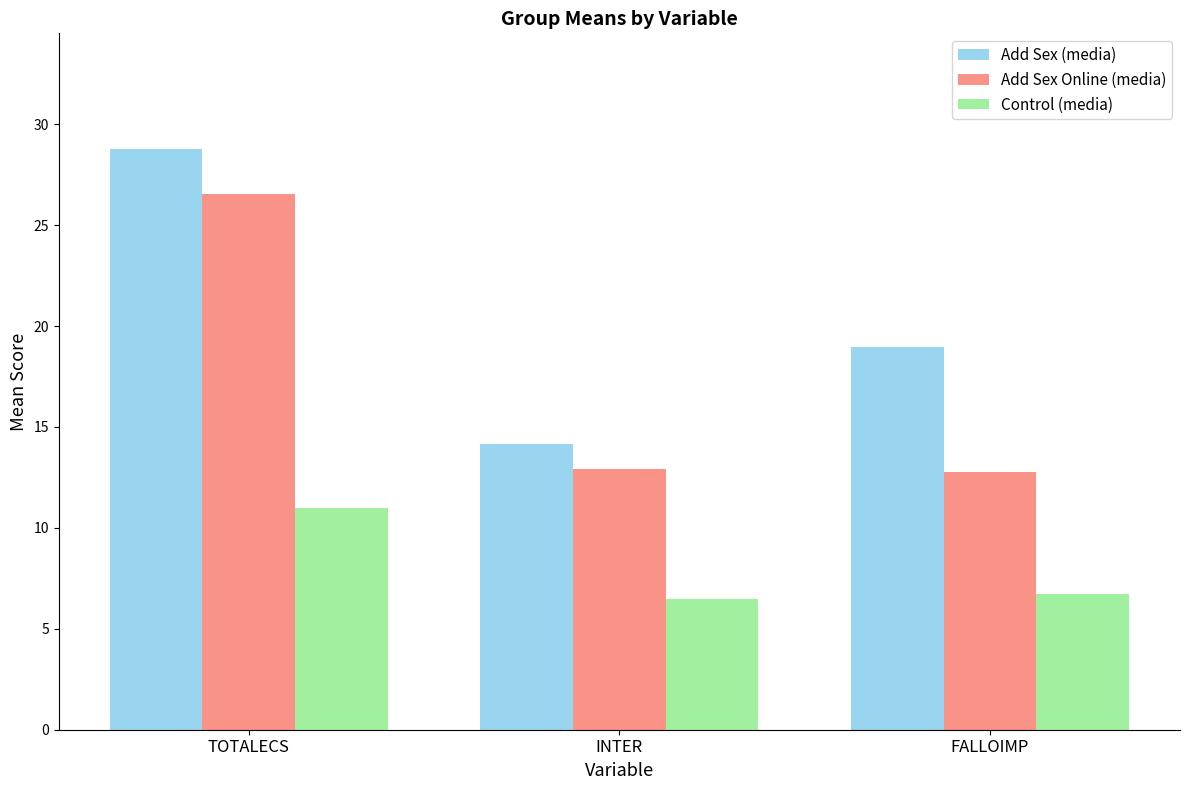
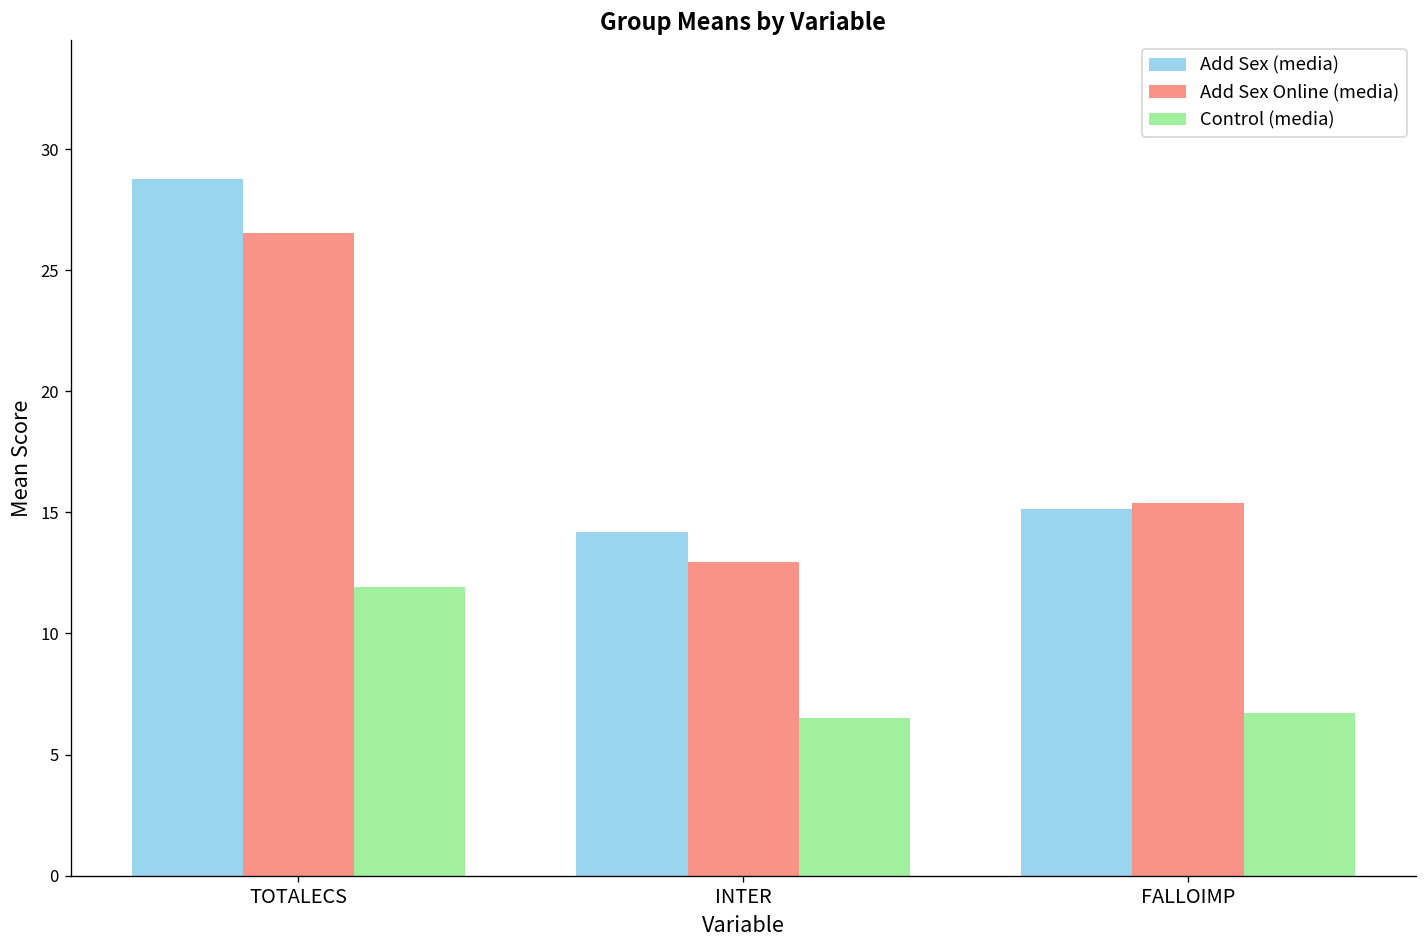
  {
    "Add Sex (media)": {
      "TOTALECS": 28.8,
      "INTER": 14.2,
-     "FALLOIMP": 18.9
+     "FALLOIMP": 15.1
    },
    "Add Sex Online (media)": {
      "TOTALECS": 26.5,
      "INTER": 12.9,
-     "FALLOIMP": 12.8
+     "FALLOIMP": 15.4
    },
    "Control (media)": {
-     "TOTALECS": 11.0,
+     "TOTALECS": 11.9,
      "INTER": 6.5,
      "FALLOIMP": 6.7
    }
  }
